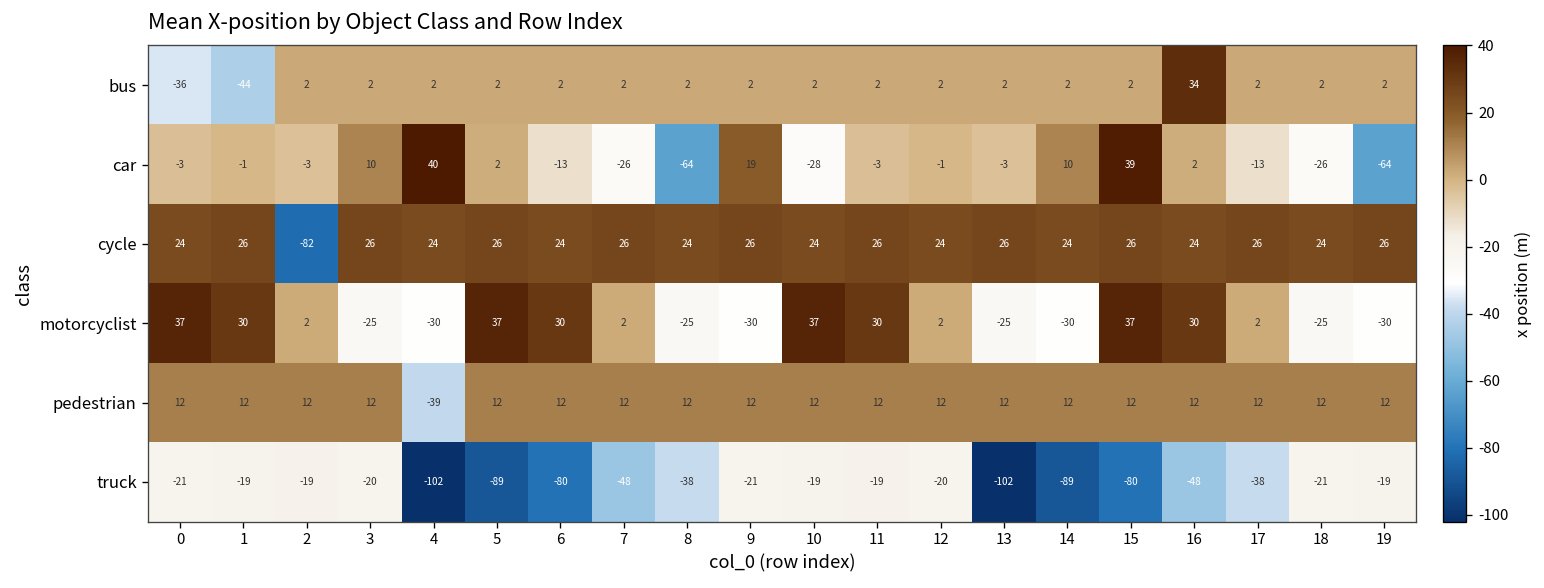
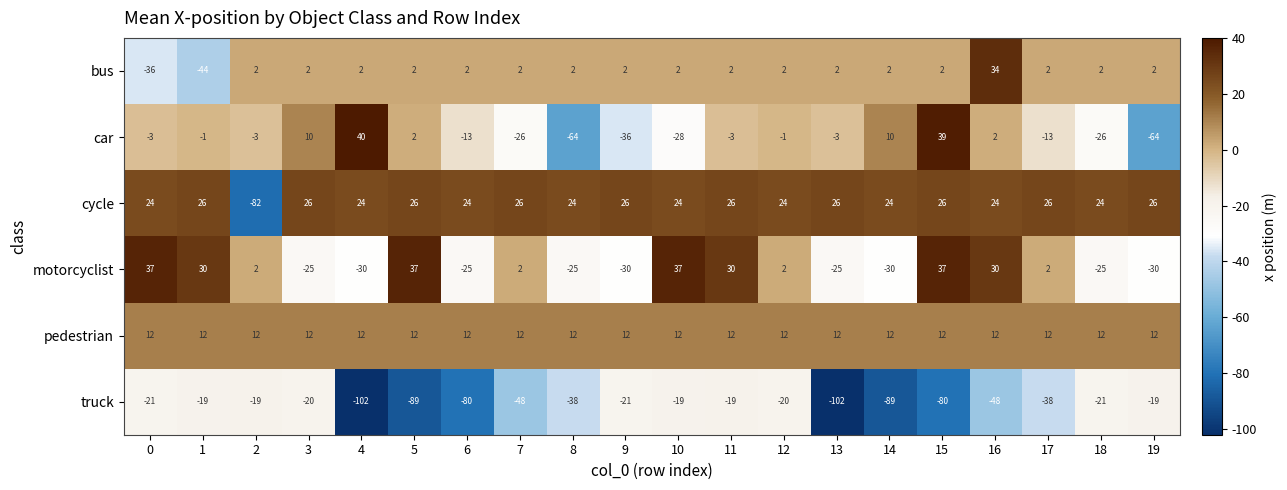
  {
    "bus": {
      "0": -36,
      "1": -44,
      "2": 2,
      "3": 2,
      "4": 2,
      "5": 2,
      "6": 2,
      "7": 2,
      "8": 2,
      "9": 2,
      "10": 2,
      "11": 2,
      "12": 2,
      "13": 2,
      "14": 2,
      "15": 2,
      "16": 34,
      "17": 2,
      "18": 2,
      "19": 2
    },
    "car": {
      "0": -3,
      "1": -1,
      "2": -3,
      "3": 10,
      "4": 40,
      "5": 2,
      "6": -13,
      "7": -26,
      "8": -64,
-     "9": 19,
+     "9": -36,
      "10": -28,
      "11": -3,
      "12": -1,
      "13": -3,
      "14": 10,
      "15": 39,
      "16": 2,
      "17": -13,
      "18": -26,
      "19": -64
    },
    "cycle": {
      "0": 24,
      "1": 26,
      "2": -82,
      "3": 26,
      "4": 24,
      "5": 26,
      "6": 24,
      "7": 26,
      "8": 24,
      "9": 26,
      "10": 24,
      "11": 26,
      "12": 24,
      "13": 26,
      "14": 24,
      "15": 26,
      "16": 24,
      "17": 26,
      "18": 24,
      "19": 26
    },
    "motorcyclist": {
      "0": 37,
      "1": 30,
      "2": 2,
      "3": -25,
      "4": -30,
      "5": 37,
-     "6": 30,
+     "6": -25,
      "7": 2,
      "8": -25,
      "9": -30,
      "10": 37,
      "11": 30,
      "12": 2,
      "13": -25,
      "14": -30,
      "15": 37,
      "16": 30,
      "17": 2,
      "18": -25,
      "19": -30
    },
    "pedestrian": {
      "0": 12,
      "1": 12,
      "2": 12,
      "3": 12,
-     "4": -39,
+     "4": 12,
      "5": 12,
      "6": 12,
      "7": 12,
      "8": 12,
      "9": 12,
      "10": 12,
      "11": 12,
      "12": 12,
      "13": 12,
      "14": 12,
      "15": 12,
      "16": 12,
      "17": 12,
      "18": 12,
      "19": 12
    },
    "truck": {
      "0": -21,
      "1": -19,
      "2": -19,
      "3": -20,
      "4": -102,
      "5": -89,
      "6": -80,
      "7": -48,
      "8": -38,
      "9": -21,
      "10": -19,
      "11": -19,
      "12": -20,
      "13": -102,
      "14": -89,
      "15": -80,
      "16": -48,
      "17": -38,
      "18": -21,
      "19": -19
    }
  }
